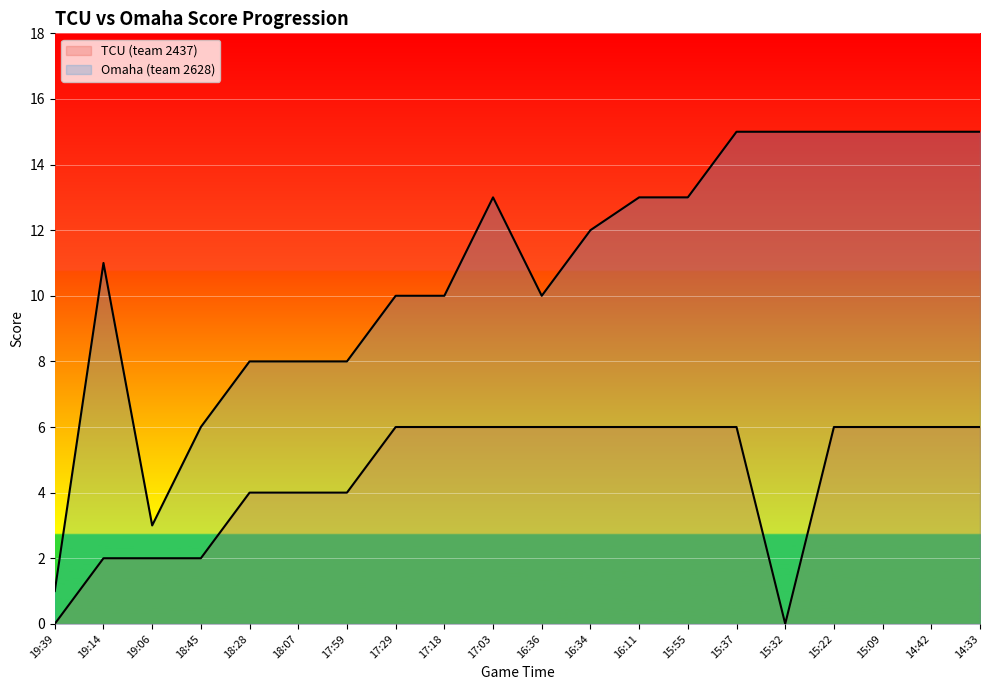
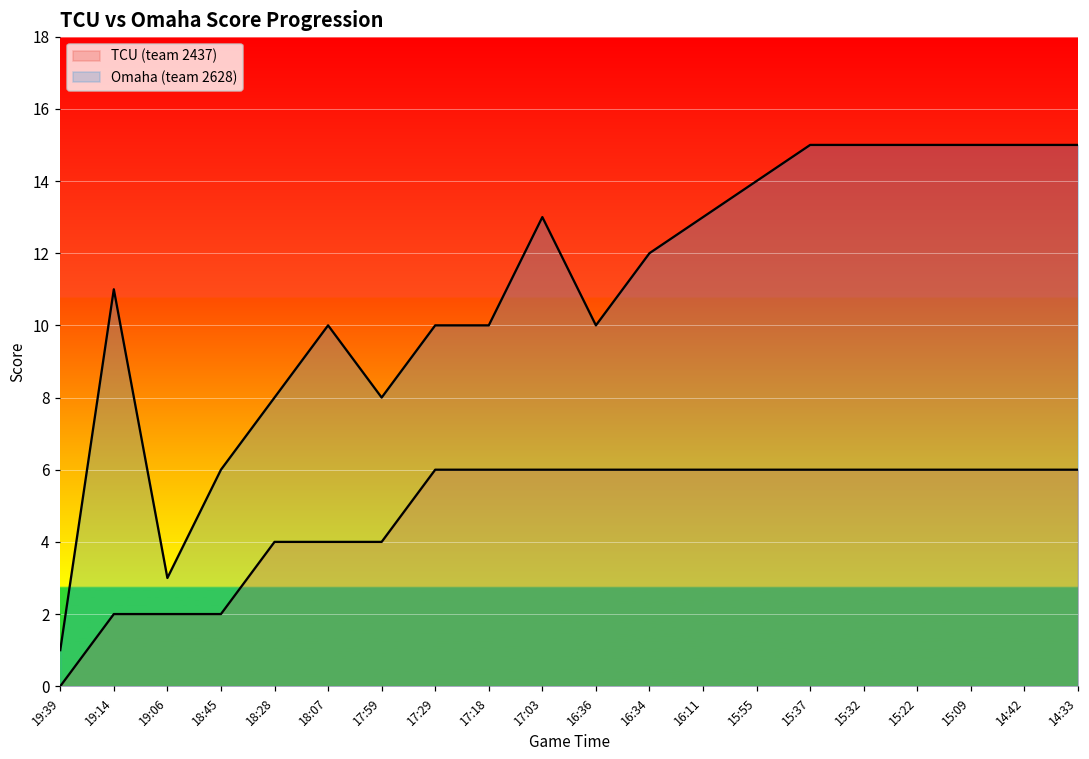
  {
    "TCU (team 2437)": {
      "19:39": 0,
      "19:14": 2,
      "19:06": 2,
      "18:45": 2,
      "18:28": 4,
      "18:07": 4,
      "17:59": 4,
      "17:29": 6,
      "17:18": 6,
      "17:03": 6,
      "16:36": 6,
      "16:34": 6,
      "16:11": 6,
      "15:55": 6,
      "15:37": 6,
-     "15:32": 0,
+     "15:32": 6,
      "15:22": 6,
      "15:09": 6,
      "14:42": 6,
      "14:33": 6
    },
    "Omaha (team 2628)": {
      "19:39": 1,
      "19:14": 11,
      "19:06": 3,
      "18:45": 6,
      "18:28": 8,
-     "18:07": 8,
+     "18:07": 10,
      "17:59": 8,
      "17:29": 10,
      "17:18": 10,
      "17:03": 13,
      "16:36": 10,
      "16:34": 12,
      "16:11": 13,
-     "15:55": 13,
+     "15:55": 14,
      "15:37": 15,
      "15:32": 15,
      "15:22": 15,
      "15:09": 15,
      "14:42": 15,
      "14:33": 15
    }
  }
